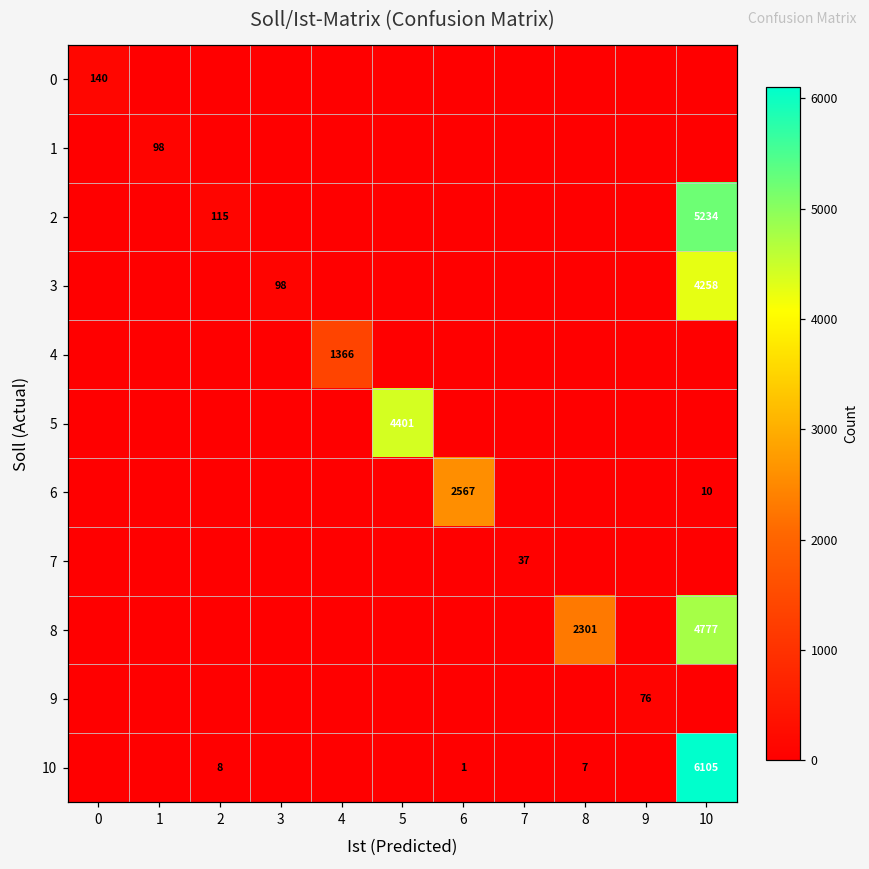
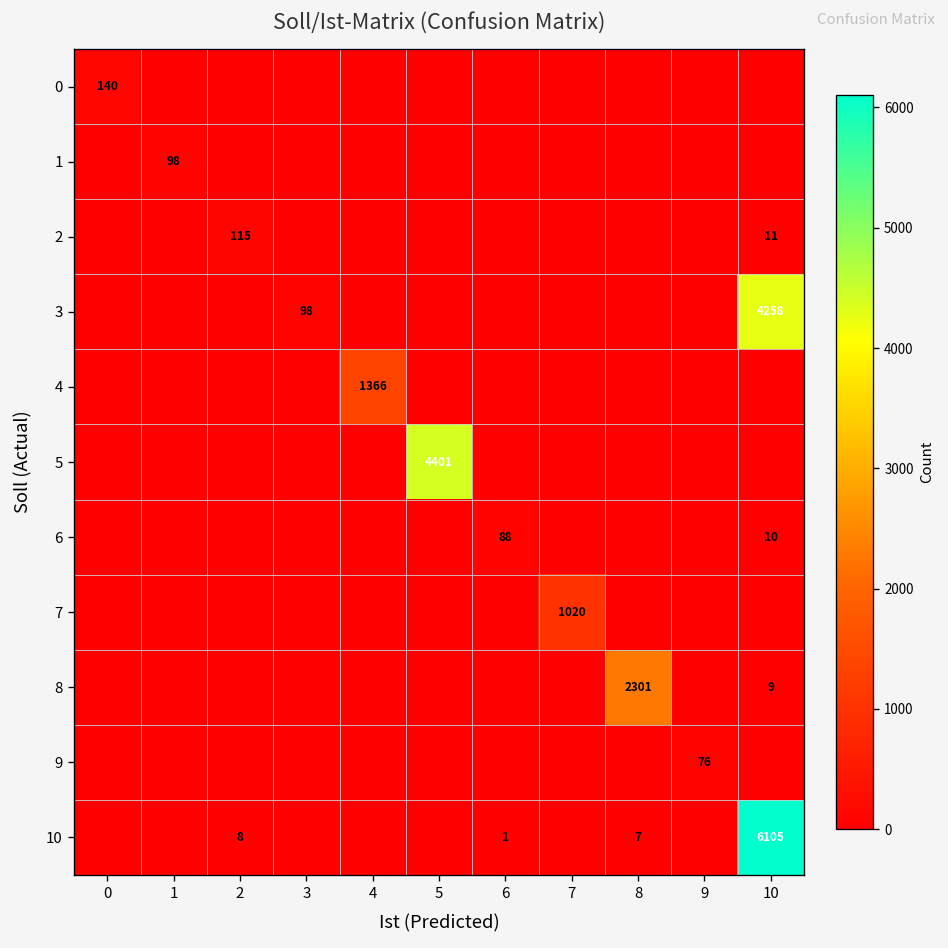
  {
    "0": {
      "0": 140
    },
    "1": {
      "1": 98
    },
    "2": {
      "2": 115,
-     "10": 5234
+     "10": 11
    },
    "3": {
      "3": 98,
      "10": 4258
    },
    "4": {
      "4": 1366
    },
    "5": {
      "5": 4401
    },
    "6": {
-     "6": 2567,
+     "6": 88,
      "10": 10
    },
    "7": {
-     "7": 37
+     "7": 1020
    },
    "8": {
      "8": 2301,
-     "10": 4777
+     "10": 9
    },
    "9": {
      "9": 76
    },
    "10": {
      "2": 8,
      "6": 1,
      "8": 7,
      "10": 6105
    }
  }
